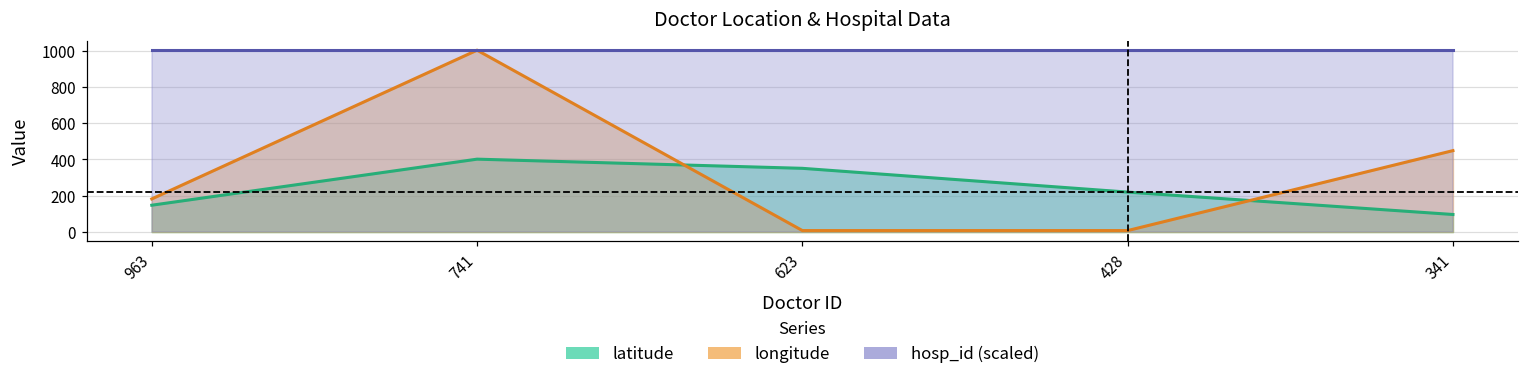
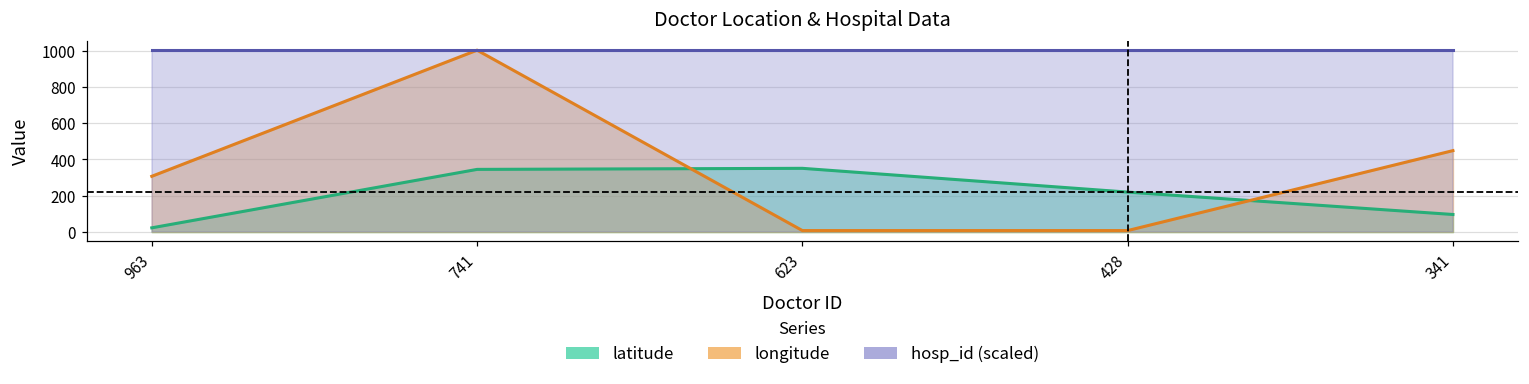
  {
    "latitude": {
-     "963": 150,
-     "741": 400,
+     "963": 20,
+     "741": 350,
      "623": 350,
      "428": 220,
      "341": 100
    },
    "longitude": {
-     "963": 180,
+     "963": 310,
      "623": 10,
      "428": 10,
      "341": 450
    },
    "hosp_id (scaled)": {
      "963": 1000,
      "623": 1000,
      "428": 1000,
      "341": 1000
    }
  }
